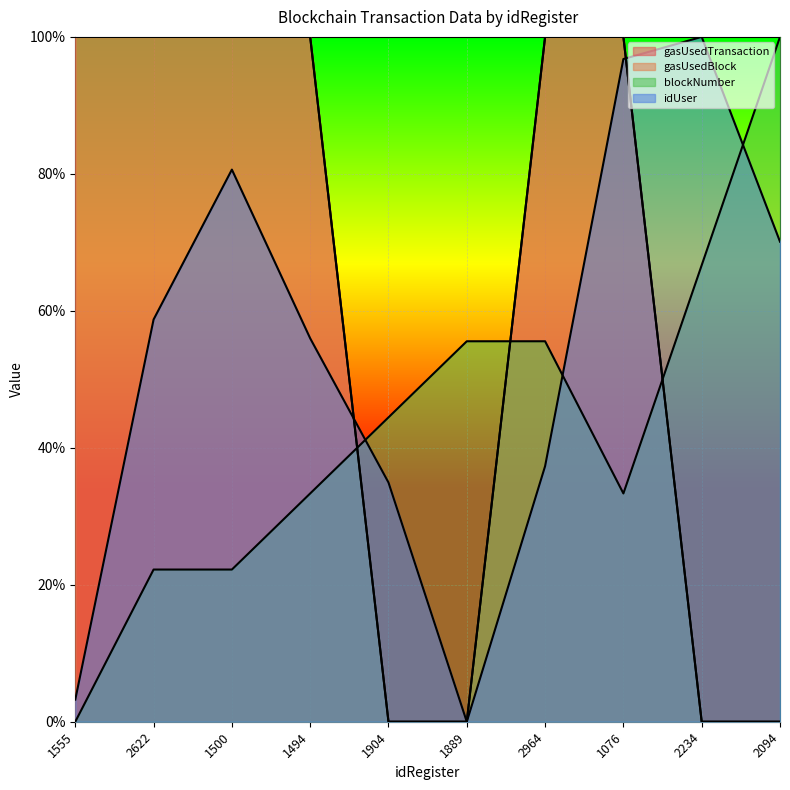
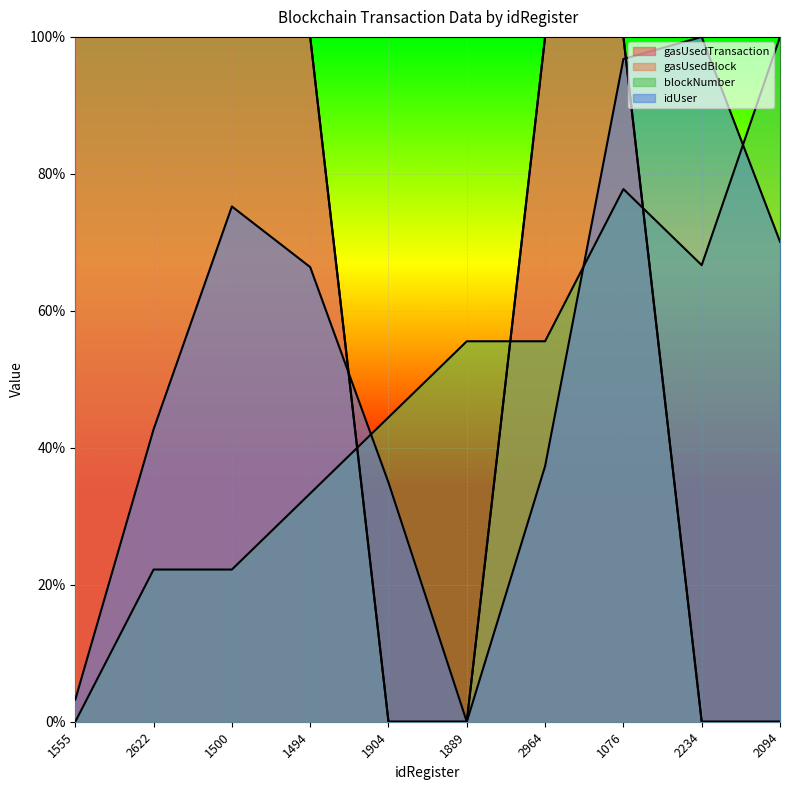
  {
    "gasUsedBlock": {
      "1555": "100%",
      "2622": "100%",
      "1500": "100%",
      "1494": "100%",
      "1904": "0%",
      "2964": "100%",
      "1076": "100%",
      "2234": "0%",
      "2094": "0%"
    },
    "blockNumber": {
      "1555": "0%",
      "2622": "22%",
      "1500": "22%",
      "1494": "33%",
      "1904": "44%",
      "1889": "56%",
      "2964": "56%",
-     "1076": "33%",
+     "1076": "78%",
      "2234": "67%",
      "2094": "100%"
    },
    "idUser": {
      "1555": "3%",
-     "2622": "59%",
-     "1500": "81%",
-     "1494": "56%",
+     "2622": "43%",
+     "1500": "75%",
+     "1494": "66%",
      "1904": "35%",
      "2964": "37%",
      "1076": "97%",
      "2234": "100%",
      "2094": "70%"
    }
  }
